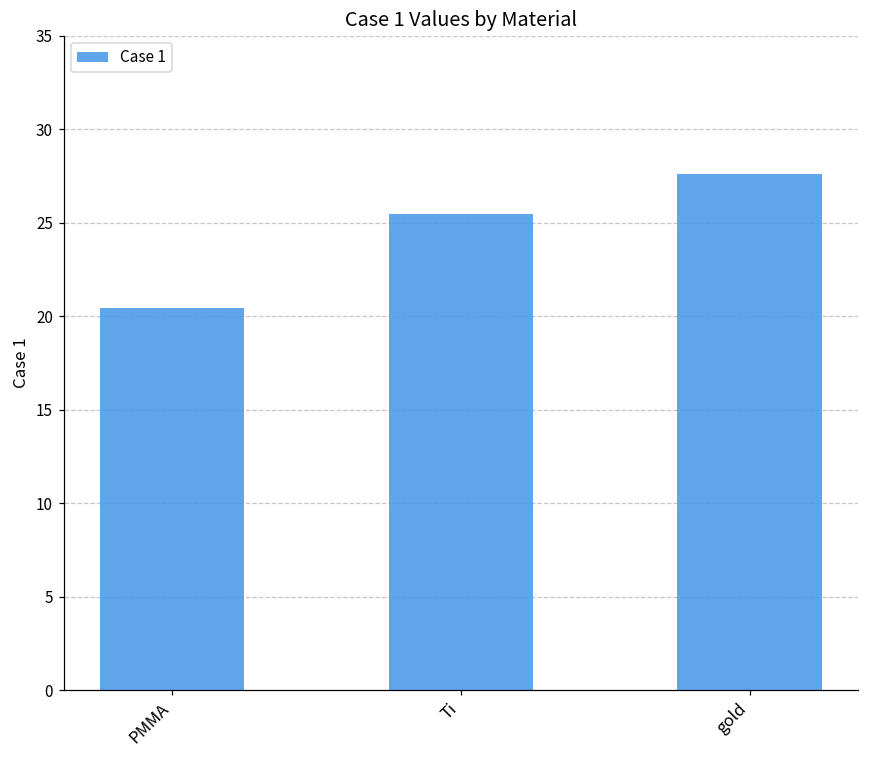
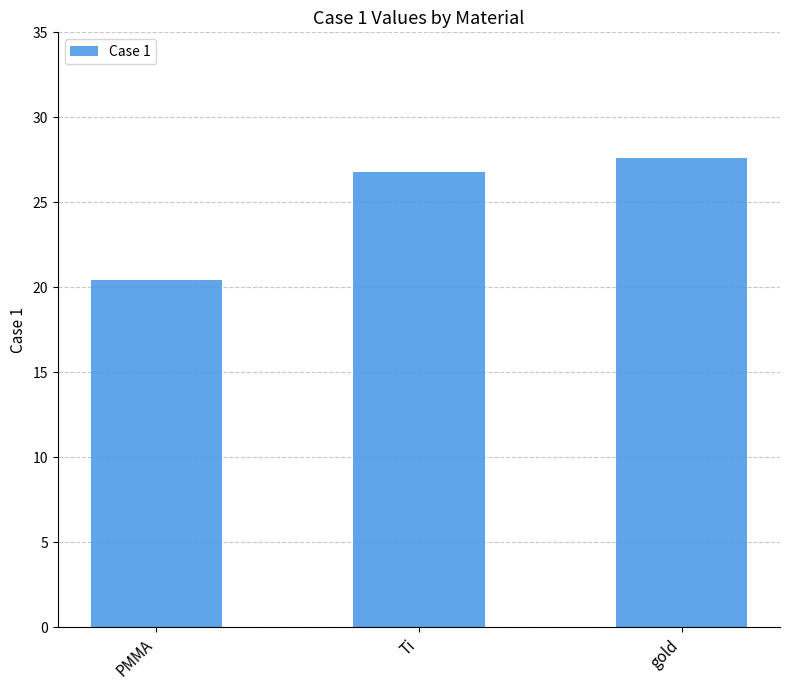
  {
    "PMMA": 20.4,
-   "Ti": 25.4,
+   "Ti": 26.8,
    "gold": 27.6
  }
